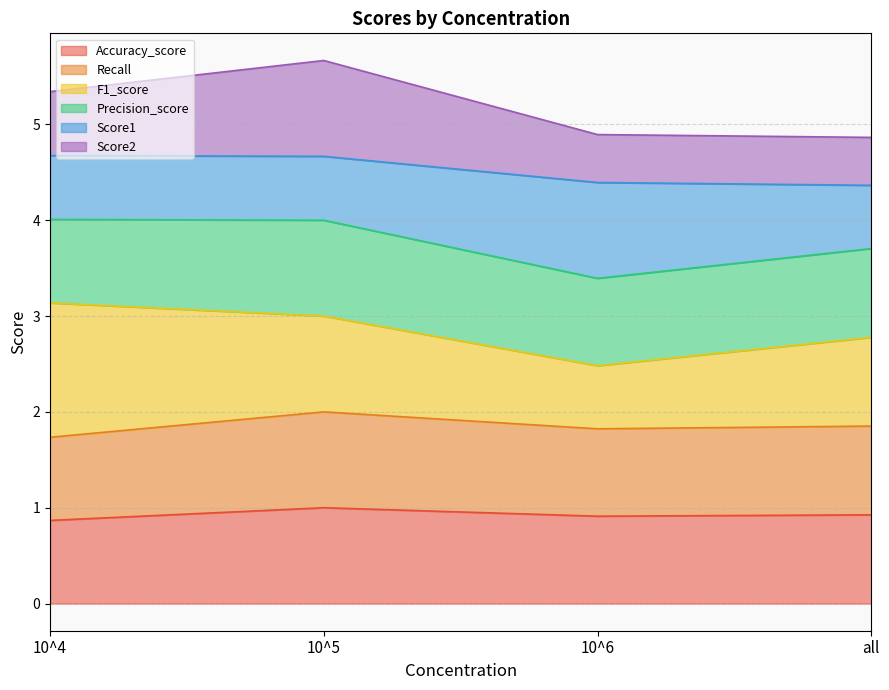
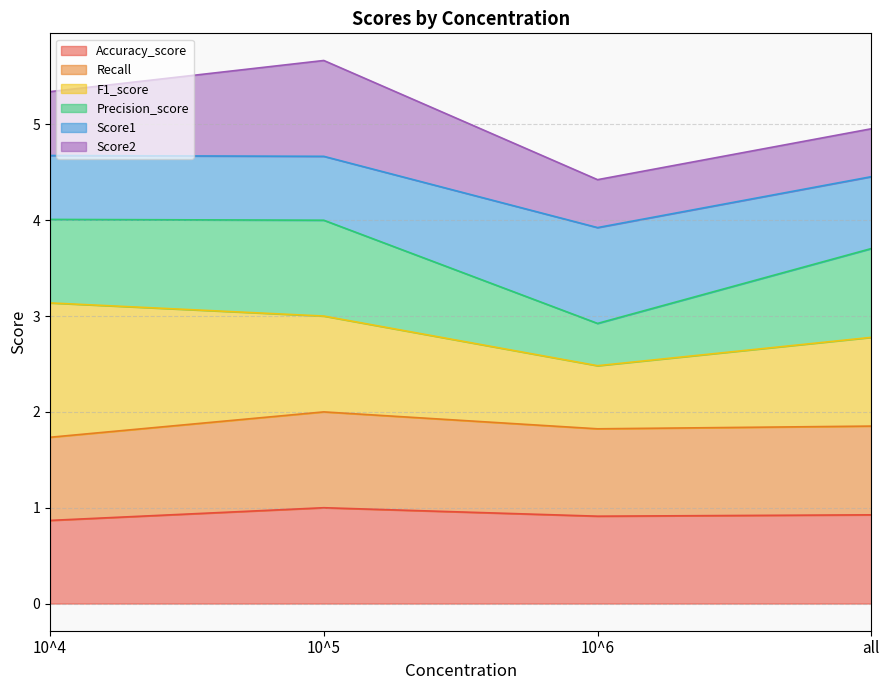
  {
    "F1_score": {
      "10^4": 1.4,
      "10^5": 1.0,
      "10^6": 0.7,
      "all": 0.9
    },
    "Precision_score": {
      "10^4": 0.9,
      "10^5": 1.0,
-     "10^6": 0.9,
+     "10^6": 0.4,
      "all": 0.9
    },
    "Score1": {
      "10^4": 0.7,
      "10^5": 0.7,
      "10^6": 1.0,
-     "all": 0.7
+     "all": 0.8
    },
    "Score2": {
      "10^4": 0.7,
      "10^5": 1.0,
      "10^6": 0.5,
      "all": 0.5
    }
  }
